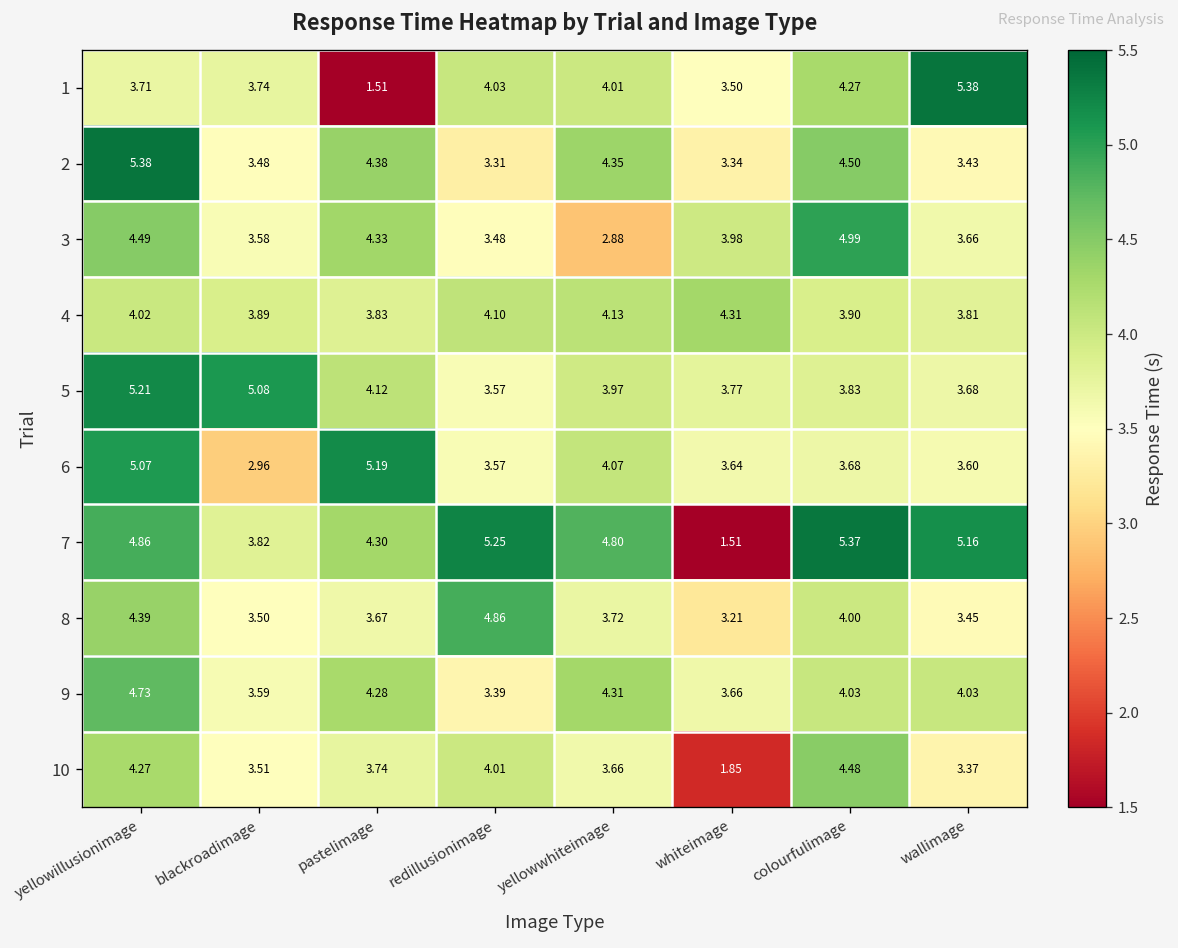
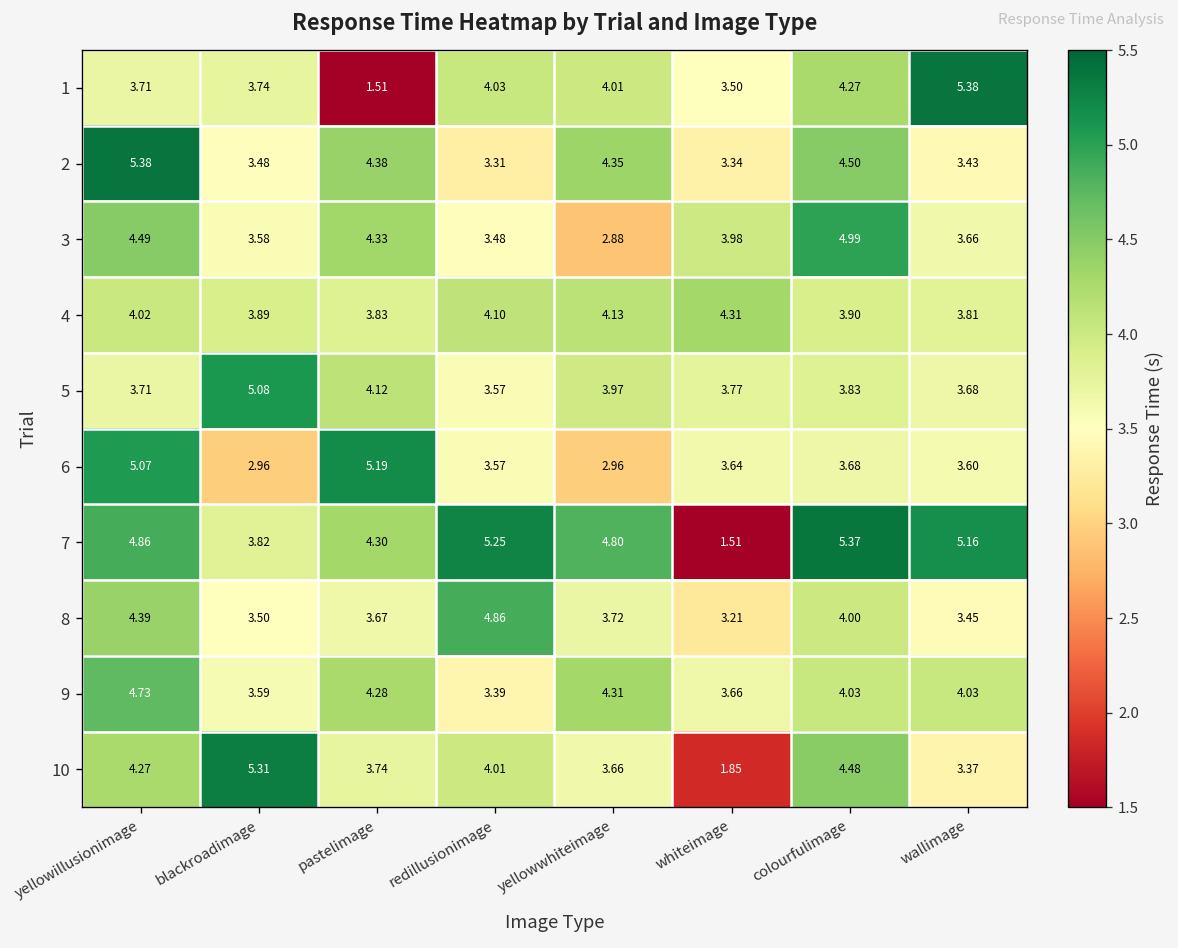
  {
    "1": {
      "yellowillusionimage": 3.71,
      "blackroadimage": 3.74,
      "pastelimage": 1.51,
      "redillusionimage": 4.03,
      "yellowwhiteimage": 4.01,
      "whiteimage": 3.50,
      "colourfulimage": 4.27,
      "wallimage": 5.38
    },
    "2": {
      "yellowillusionimage": 5.38,
      "blackroadimage": 3.48,
      "pastelimage": 4.38,
      "redillusionimage": 3.31,
      "yellowwhiteimage": 4.35,
      "whiteimage": 3.34,
      "colourfulimage": 4.50,
      "wallimage": 3.43
    },
    "3": {
      "yellowillusionimage": 4.49,
      "blackroadimage": 3.58,
      "pastelimage": 4.33,
      "redillusionimage": 3.48,
      "yellowwhiteimage": 2.88,
      "whiteimage": 3.98,
      "colourfulimage": 4.99,
      "wallimage": 3.66
    },
    "4": {
      "yellowillusionimage": 4.02,
      "blackroadimage": 3.89,
      "pastelimage": 3.83,
      "redillusionimage": 4.10,
      "yellowwhiteimage": 4.13,
      "whiteimage": 4.31,
      "colourfulimage": 3.90,
      "wallimage": 3.81
    },
    "5": {
-     "yellowillusionimage": 5.21,
+     "yellowillusionimage": 3.71,
      "blackroadimage": 5.08,
      "pastelimage": 4.12,
      "redillusionimage": 3.57,
      "yellowwhiteimage": 3.97,
      "whiteimage": 3.77,
      "colourfulimage": 3.83,
      "wallimage": 3.68
    },
    "6": {
      "yellowillusionimage": 5.07,
      "blackroadimage": 2.96,
      "pastelimage": 5.19,
      "redillusionimage": 3.57,
-     "yellowwhiteimage": 4.07,
+     "yellowwhiteimage": 2.96,
      "whiteimage": 3.64,
      "colourfulimage": 3.68,
      "wallimage": 3.60
    },
    "7": {
      "yellowillusionimage": 4.86,
      "blackroadimage": 3.82,
      "pastelimage": 4.30,
      "redillusionimage": 5.25,
      "yellowwhiteimage": 4.80,
      "whiteimage": 1.51,
      "colourfulimage": 5.37,
      "wallimage": 5.16
    },
    "8": {
      "yellowillusionimage": 4.39,
      "blackroadimage": 3.50,
      "pastelimage": 3.67,
      "redillusionimage": 4.86,
      "yellowwhiteimage": 3.72,
      "whiteimage": 3.21,
      "colourfulimage": 4.00,
      "wallimage": 3.45
    },
    "9": {
      "yellowillusionimage": 4.73,
      "blackroadimage": 3.59,
      "pastelimage": 4.28,
      "redillusionimage": 3.39,
      "yellowwhiteimage": 4.31,
      "whiteimage": 3.66,
      "colourfulimage": 4.03,
      "wallimage": 4.03
    },
    "10": {
      "yellowillusionimage": 4.27,
-     "blackroadimage": 3.51,
+     "blackroadimage": 5.31,
      "pastelimage": 3.74,
      "redillusionimage": 4.01,
      "yellowwhiteimage": 3.66,
      "whiteimage": 1.85,
      "colourfulimage": 4.48,
      "wallimage": 3.37
    }
  }
